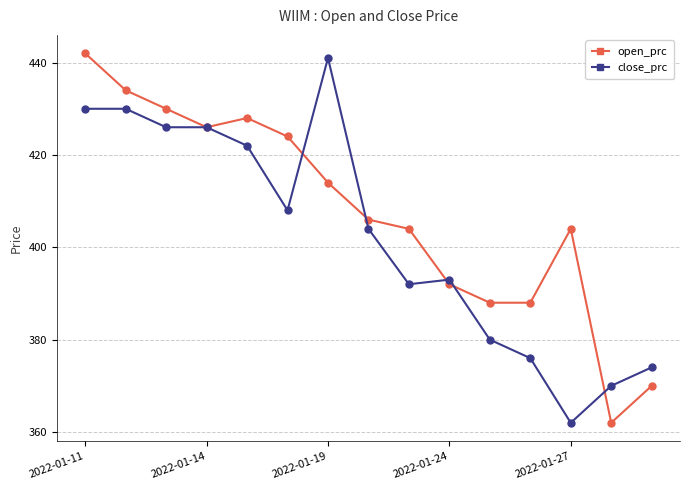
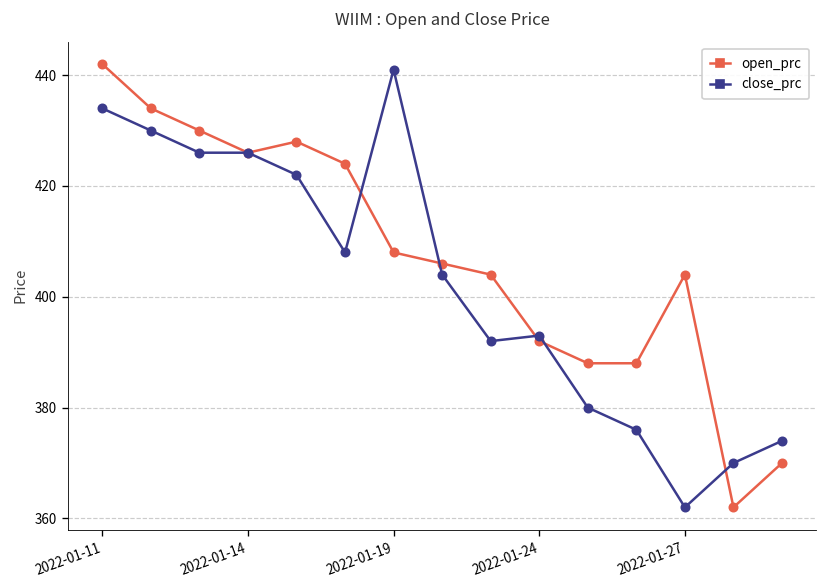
  {
    "open_prc": {
      "2022-01-11": 442,
-     "2022-01-19": 414,
+     "2022-01-19": 408,
      "2022-01-24": 392,
      "2022-01-27": 404
    },
    "close_prc": {
-     "2022-01-11": 430,
+     "2022-01-11": 434,
      "2022-01-19": 441,
      "2022-01-24": 393,
      "2022-01-27": 362
    }
  }
